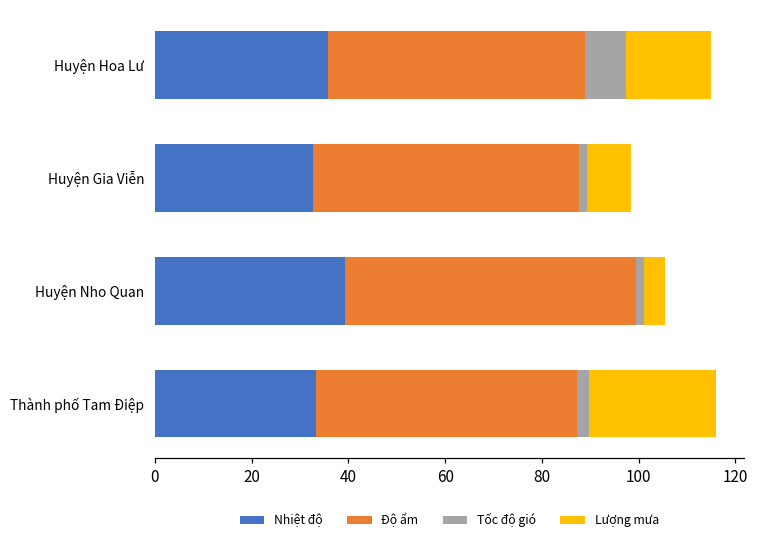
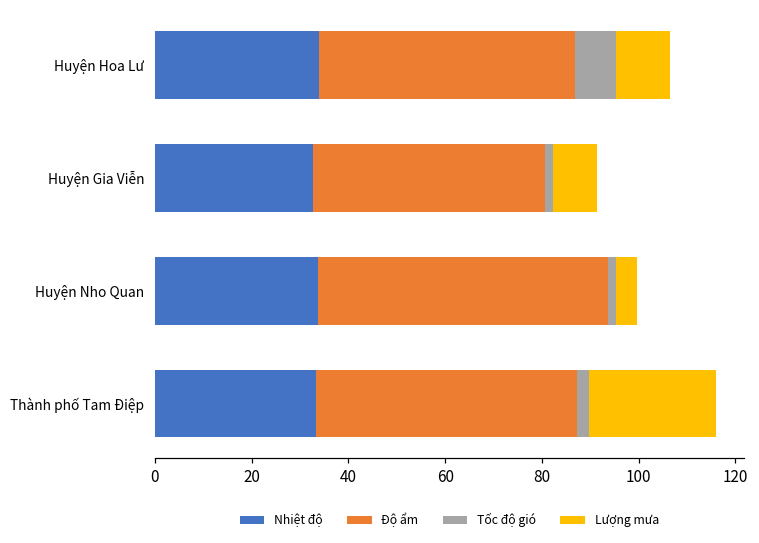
  {
    "Nhiệt độ": {
-     "Huyện Hoa Lư": 36,
+     "Huyện Hoa Lư": 34,
      "Huyện Gia Viễn": 33,
-     "Huyện Nho Quan": 39,
+     "Huyện Nho Quan": 34,
      "Thành phố Tam Điệp": 33
    },
    "Độ ẩm": {
      "Huyện Hoa Lư": 53,
-     "Huyện Gia Viễn": 55,
+     "Huyện Gia Viễn": 48,
      "Huyện Nho Quan": 60,
      "Thành phố Tam Điệp": 54
    },
    "Tốc độ gió": {
      "Huyện Hoa Lư": 8,
      "Huyện Gia Viễn": 2,
      "Huyện Nho Quan": 2,
      "Thành phố Tam Điệp": 2
    },
    "Lượng mưa": {
-     "Huyện Hoa Lư": 18,
+     "Huyện Hoa Lư": 11,
      "Huyện Gia Viễn": 9,
      "Huyện Nho Quan": 4,
      "Thành phố Tam Điệp": 26
    }
  }
